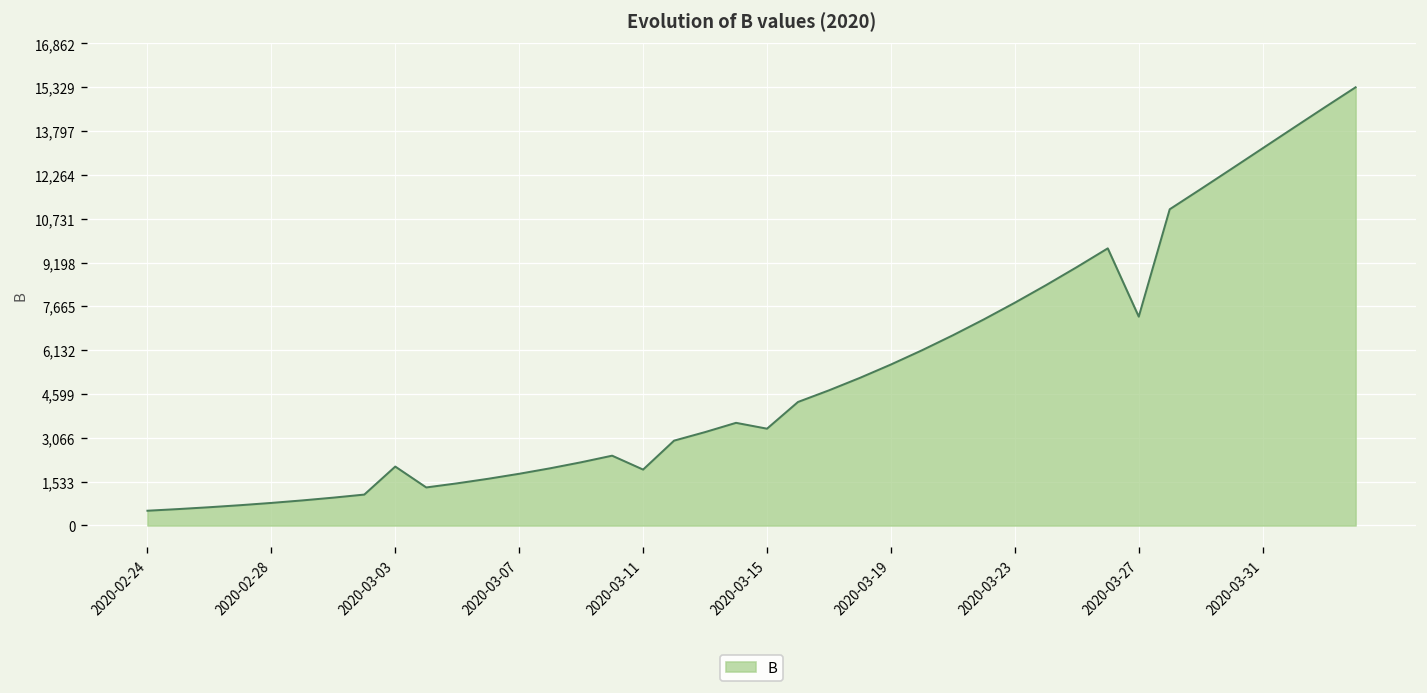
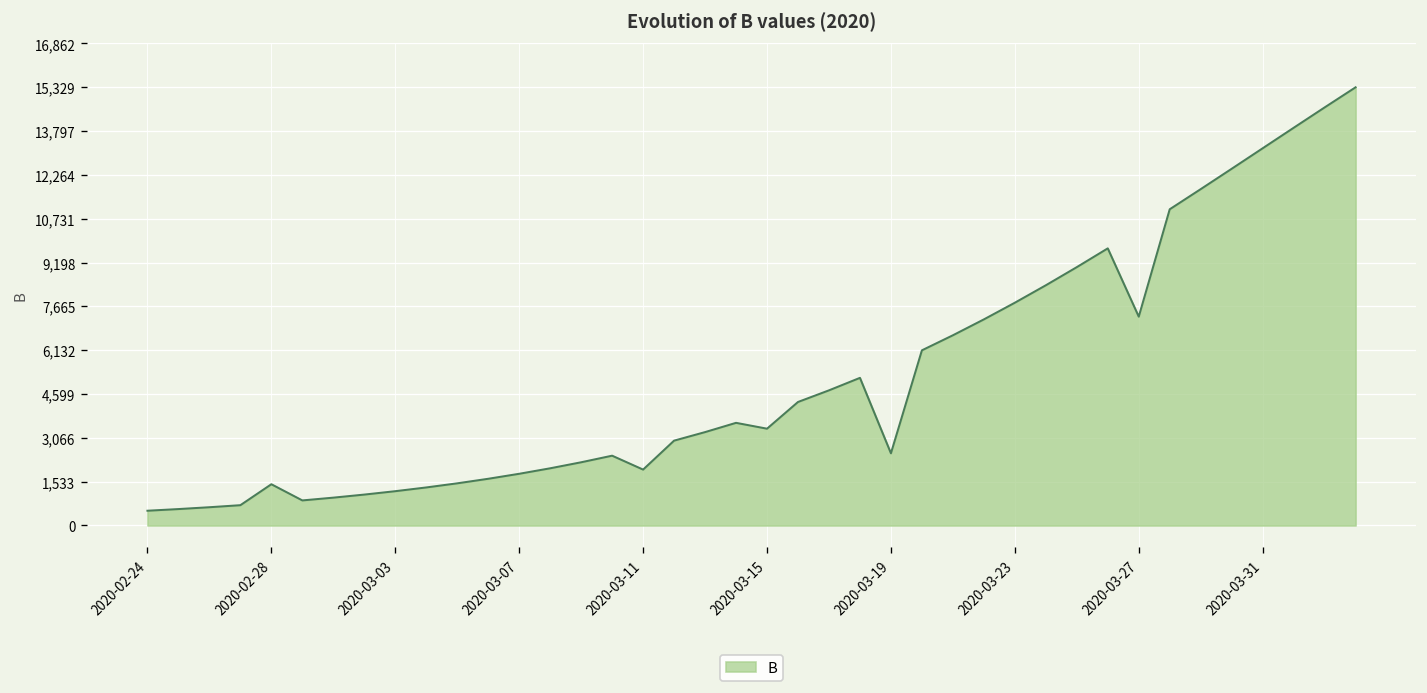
  {
    "2020-02-24": "500",
-   "2020-02-28": "800",
-   "2020-03-03": "2,100",
+   "2020-02-28": "1,400",
+   "2020-03-03": "1,200",
    "2020-03-07": "1,800",
    "2020-03-11": "2,000",
    "2020-03-15": "3,400",
-   "2020-03-19": "5,600",
+   "2020-03-19": "2,500",
    "2020-03-23": "7,800",
    "2020-03-27": "7,300",
    "2020-03-31": "13,200"
  }
